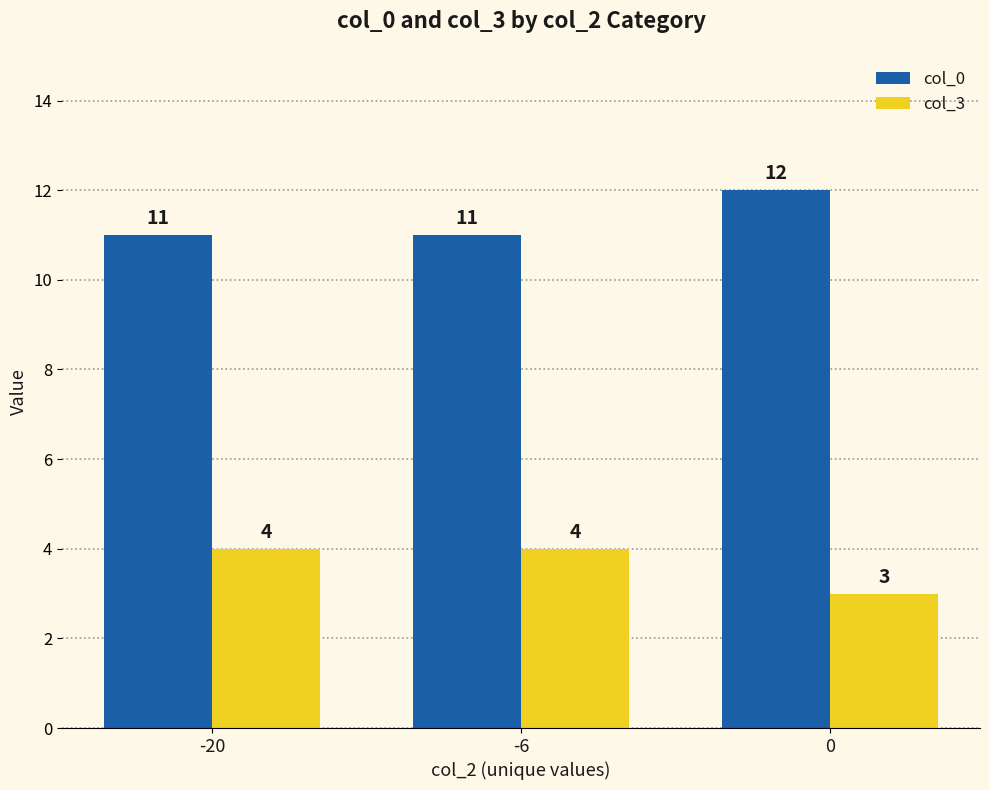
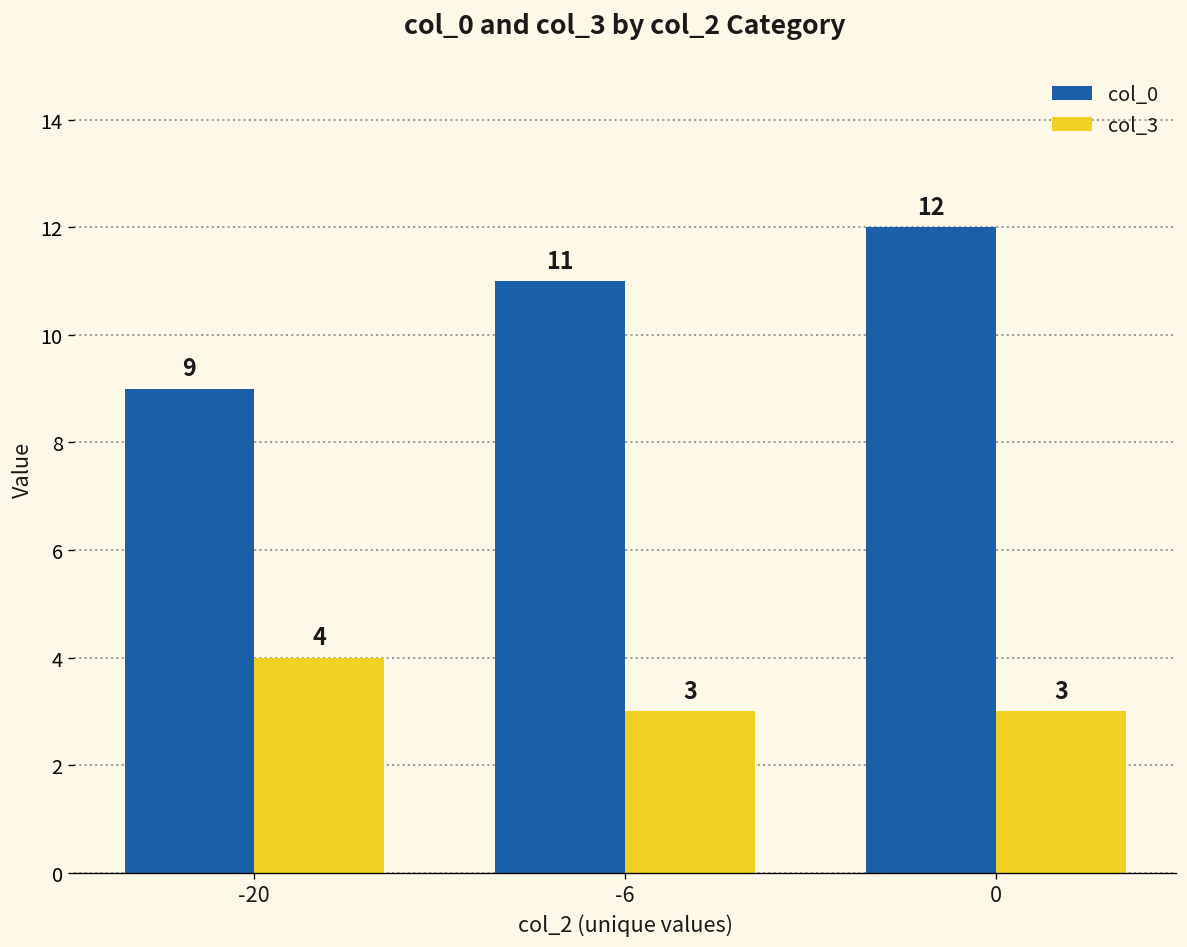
  {
    "col_0": {
-     "-20": 11,
+     "-20": 9,
      "-6": 11,
      "0": 12
    },
    "col_3": {
      "-20": 4,
-     "-6": 4,
+     "-6": 3,
      "0": 3
    }
  }
